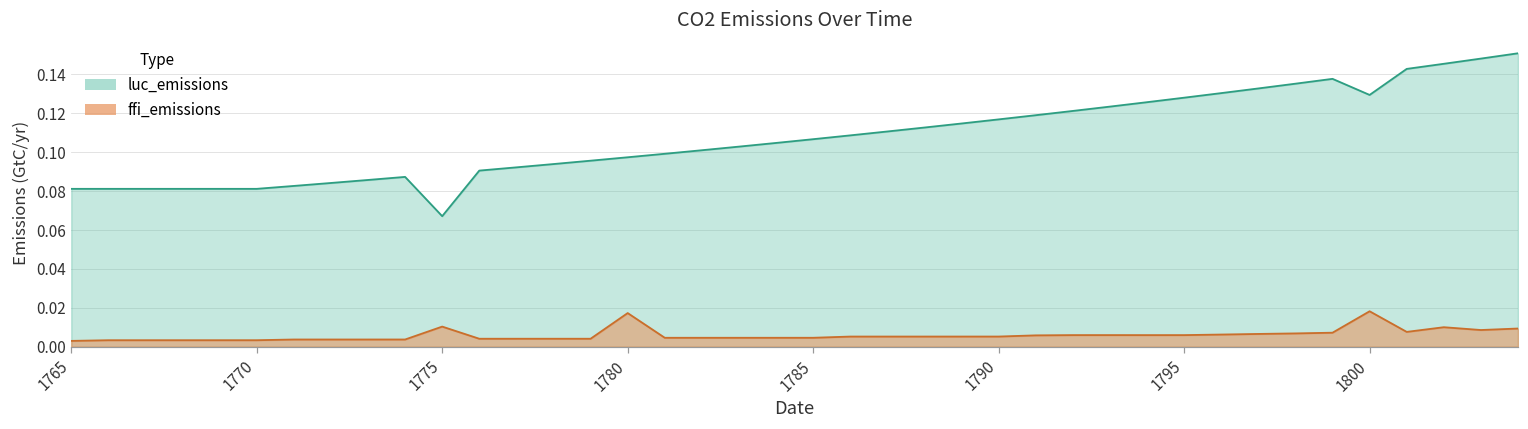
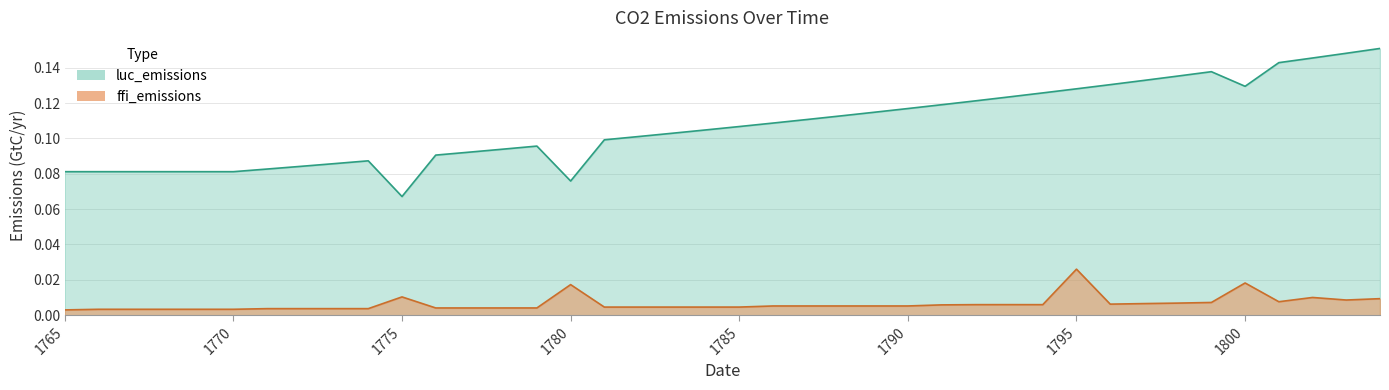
  {
    "luc_emissions": {
      "1765": 0.081,
      "1770": 0.081,
      "1775": 0.067,
-     "1780": 0.097,
+     "1780": 0.076,
      "1785": 0.107,
      "1790": 0.117,
      "1795": 0.128,
      "1800": 0.129
    },
    "ffi_emissions": {
      "1765": 0.003,
      "1770": 0.003,
      "1775": 0.010,
      "1780": 0.017,
      "1785": 0.005,
      "1790": 0.005,
-     "1795": 0.006,
+     "1795": 0.026,
      "1800": 0.018
    }
  }
